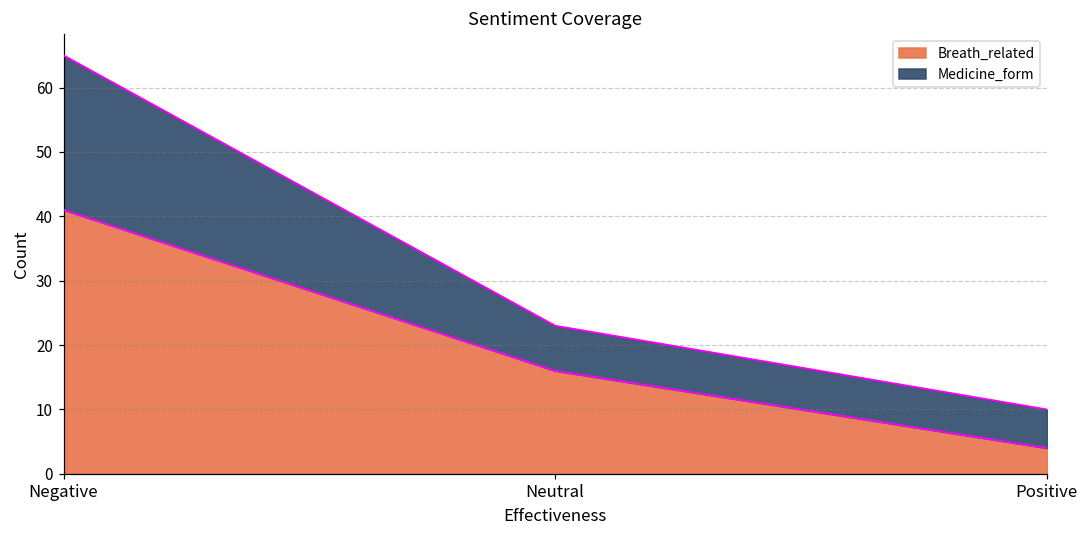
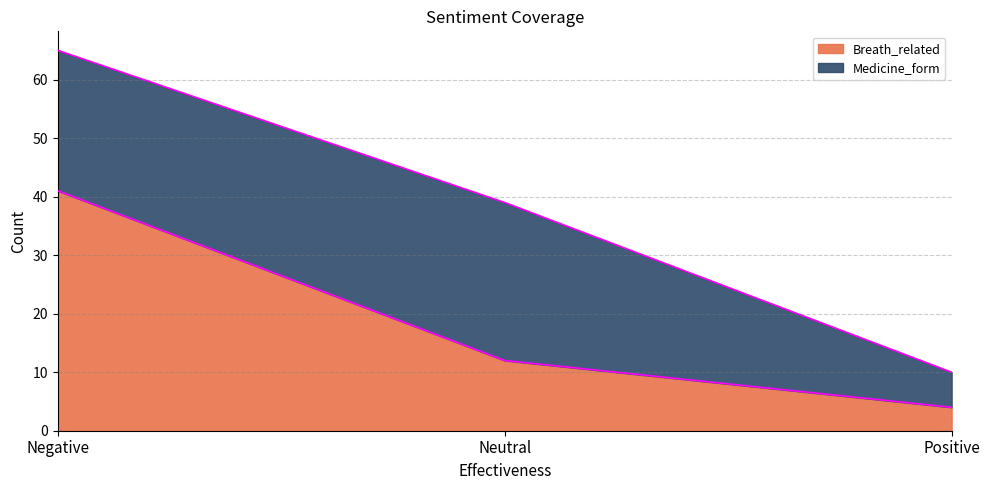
  {
    "Breath_related": {
      "Negative": 41,
-     "Neutral": 16,
+     "Neutral": 12,
      "Positive": 4
    },
    "Medicine_form": {
      "Negative": 24,
-     "Neutral": 7,
+     "Neutral": 27,
      "Positive": 6
    }
  }
